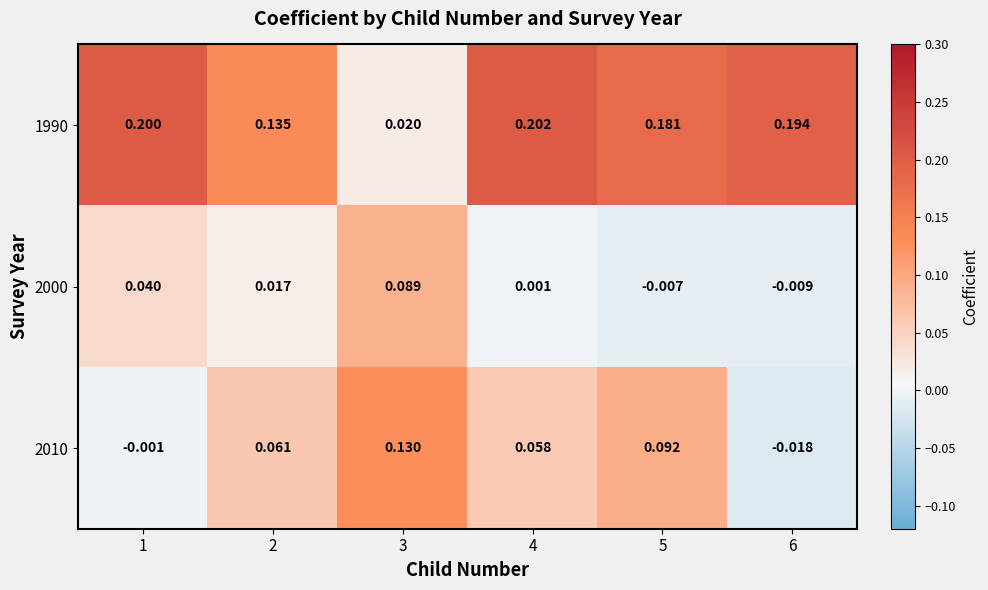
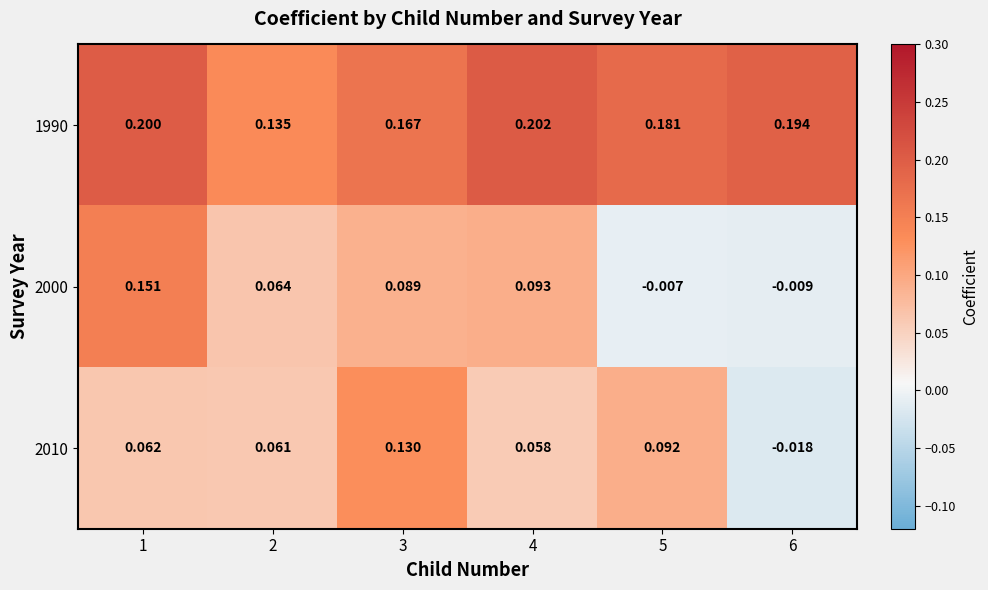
  {
    "1990": {
      "1": 0.200,
      "2": 0.135,
-     "3": 0.020,
+     "3": 0.167,
      "4": 0.202,
      "5": 0.181,
      "6": 0.194
    },
    "2000": {
-     "1": 0.040,
-     "2": 0.017,
+     "1": 0.151,
+     "2": 0.064,
      "3": 0.089,
-     "4": 0.001,
+     "4": 0.093,
      "5": -0.007,
      "6": -0.009
    },
    "2010": {
-     "1": -0.001,
+     "1": 0.062,
      "2": 0.061,
      "3": 0.130,
      "4": 0.058,
      "5": 0.092,
      "6": -0.018
    }
  }
